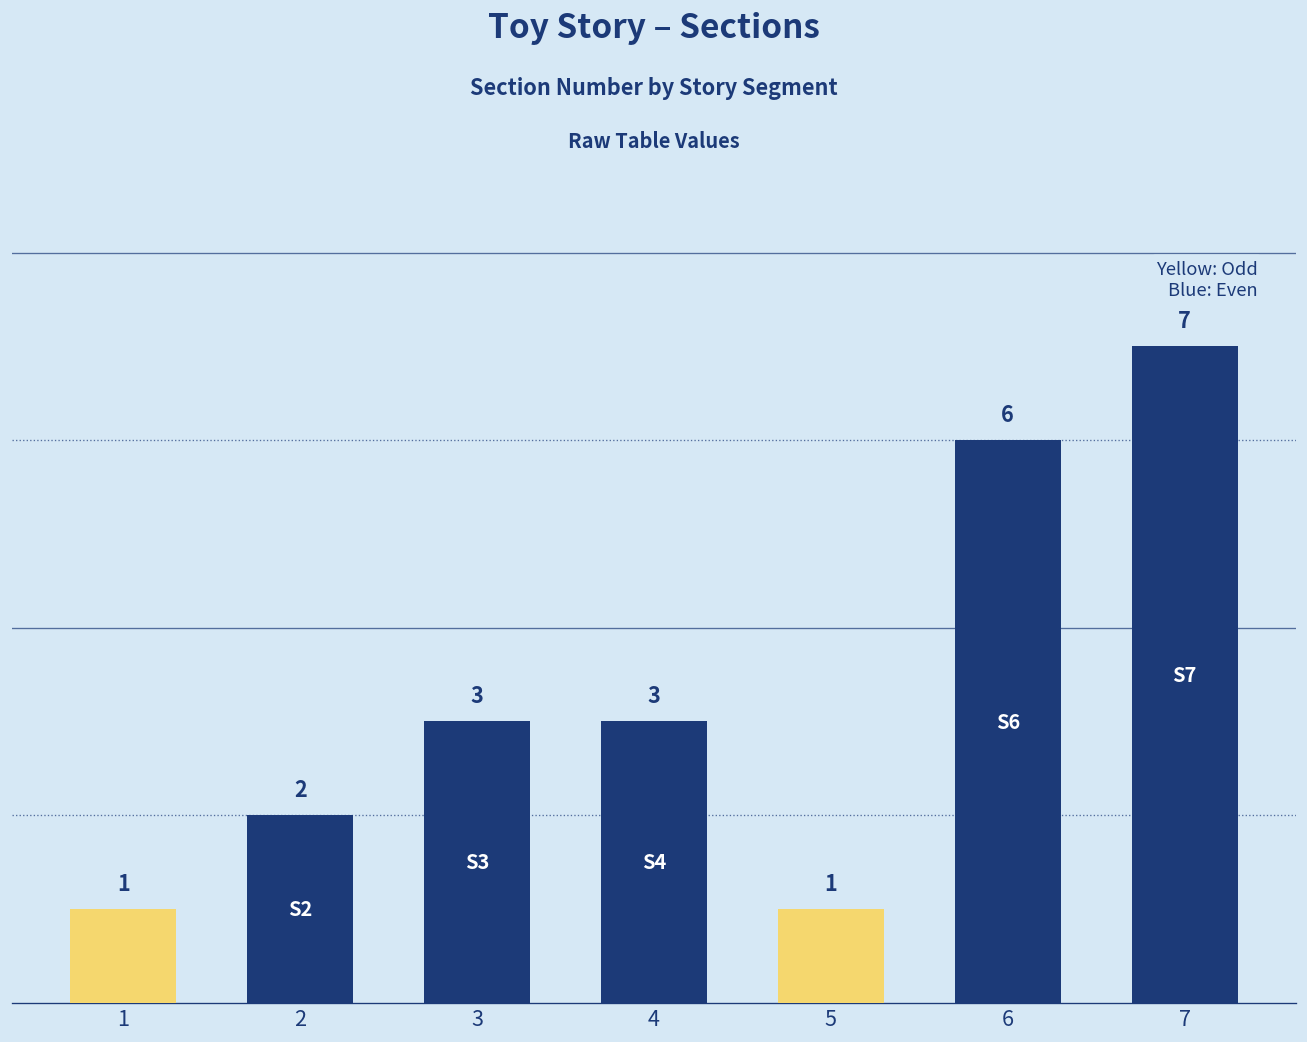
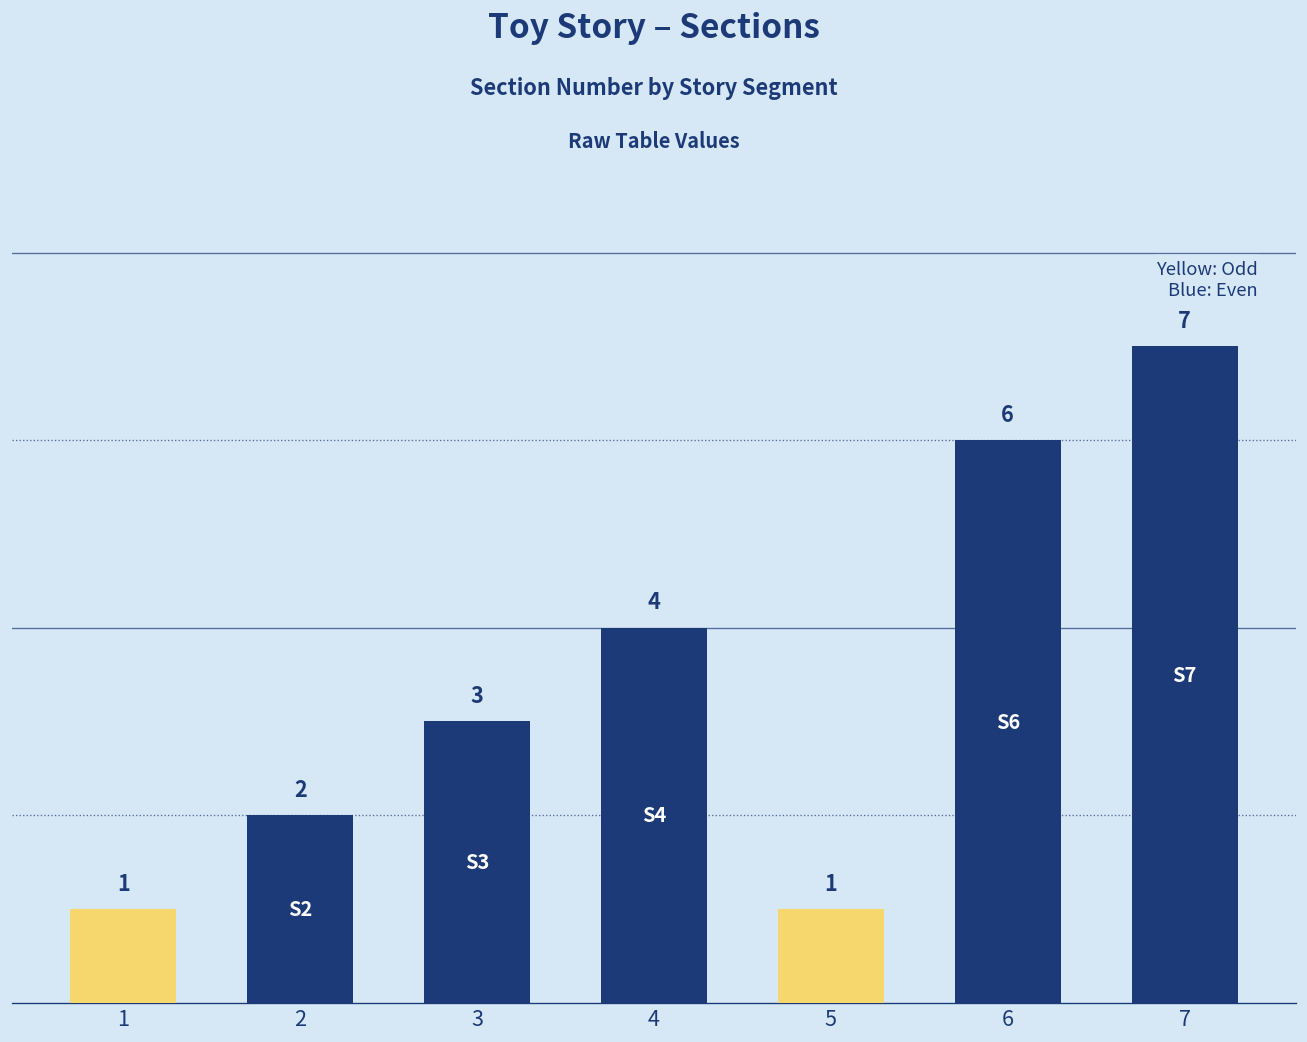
  {
    "1": 1,
    "2": 2,
    "3": 3,
-   "4": 3,
+   "4": 4,
    "5": 1,
    "6": 6
  }
